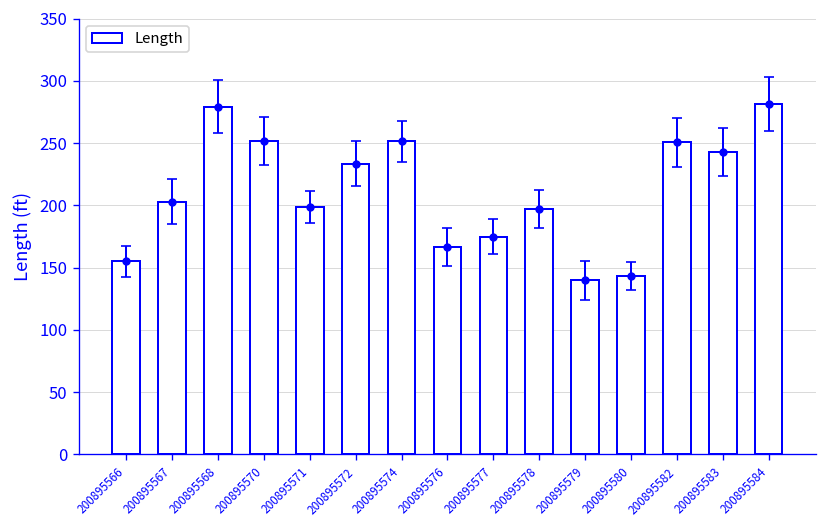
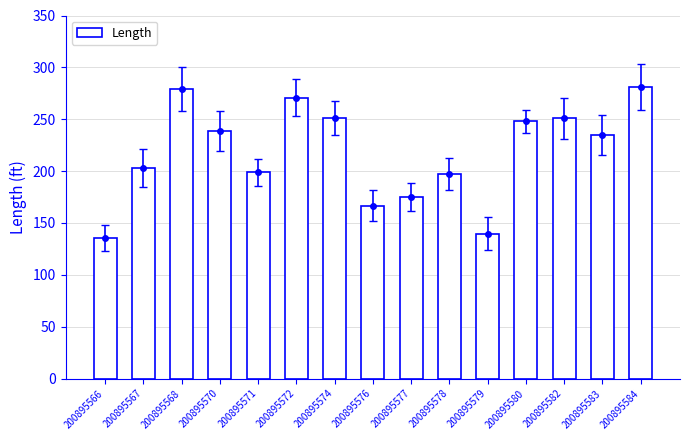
  {
    "Length": {
-     "200895566": 155,
+     "200895566": 135,
      "200895567": 203,
      "200895568": 279,
-     "200895570": 251,
+     "200895570": 238,
      "200895571": 199,
-     "200895572": 234,
+     "200895572": 271,
      "200895574": 251,
      "200895576": 166,
      "200895577": 175,
      "200895578": 197,
      "200895579": 140,
-     "200895580": 143,
+     "200895580": 248,
      "200895582": 251,
-     "200895583": 243,
+     "200895583": 235,
      "200895584": 281
    }
  }
